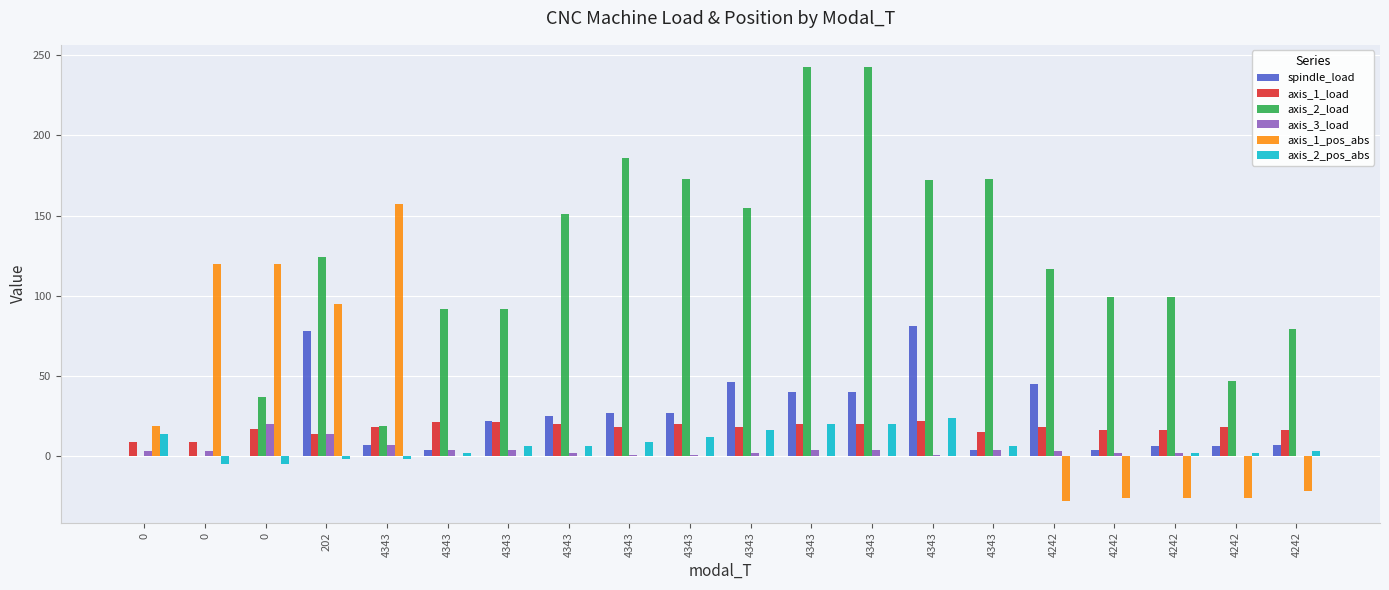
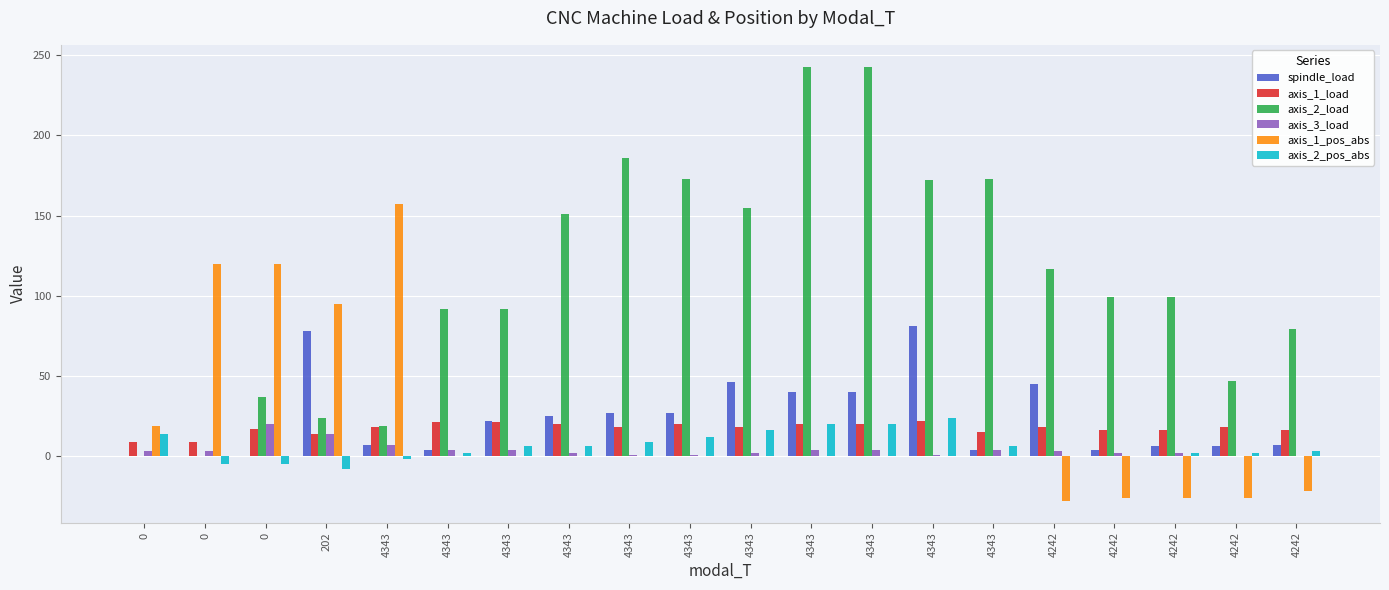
  {
    "spindle_load": {
      "202": 78
    },
    "axis_1_load": {
      "202": 14
    },
    "axis_2_load": {
-     "202": 124
+     "202": 24
    },
    "axis_3_load": {
      "202": 14
    },
    "axis_1_pos_abs": {
      "202": 95
    },
    "axis_2_pos_abs": {
-     "202": -2
+     "202": -8
    }
  }
